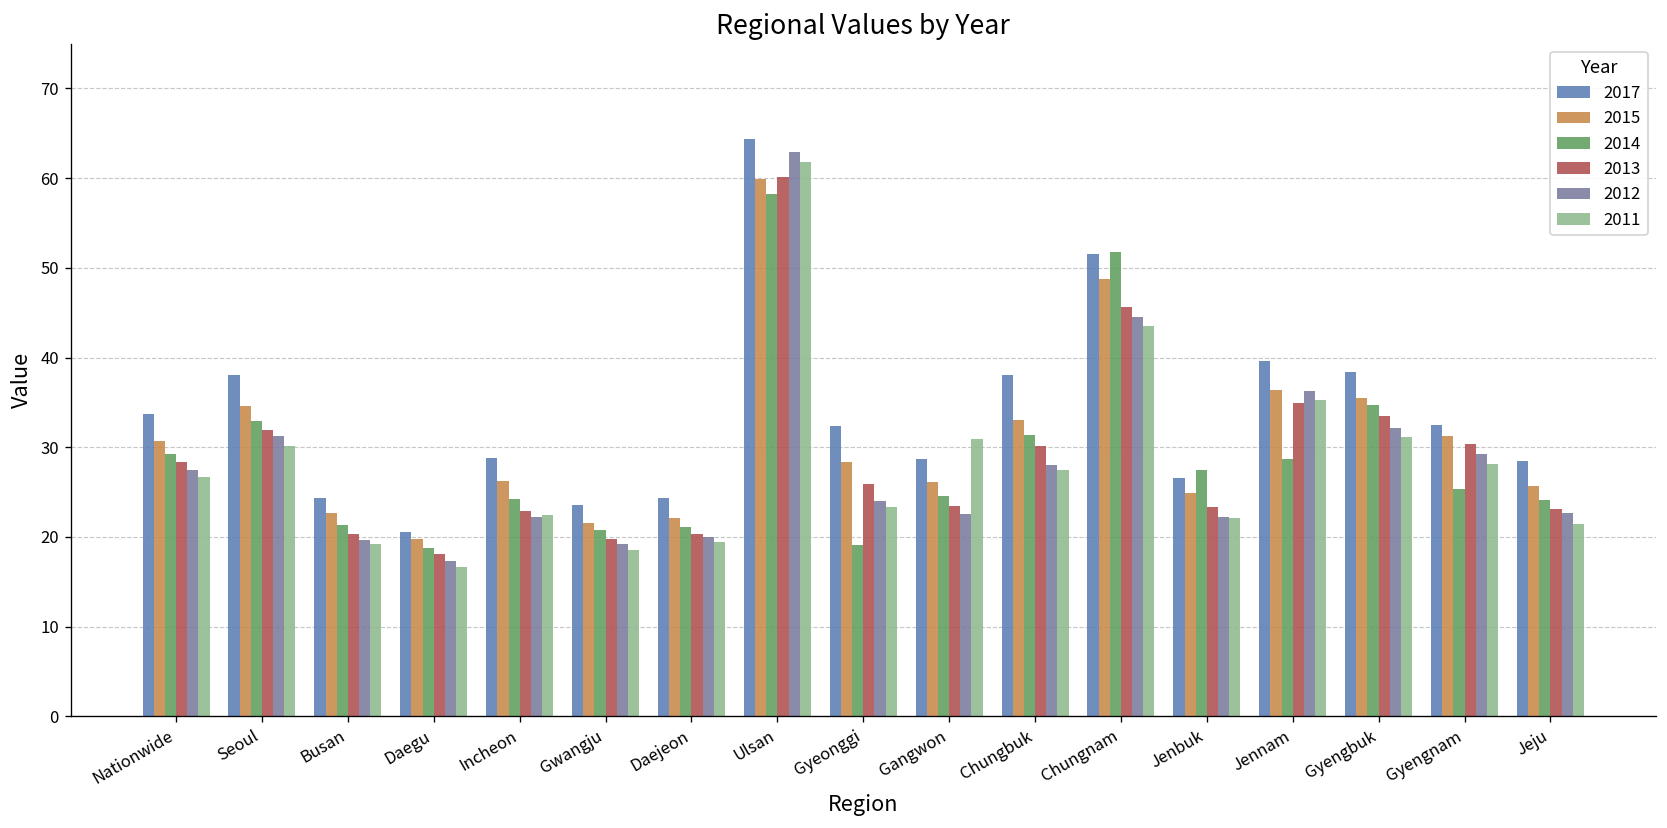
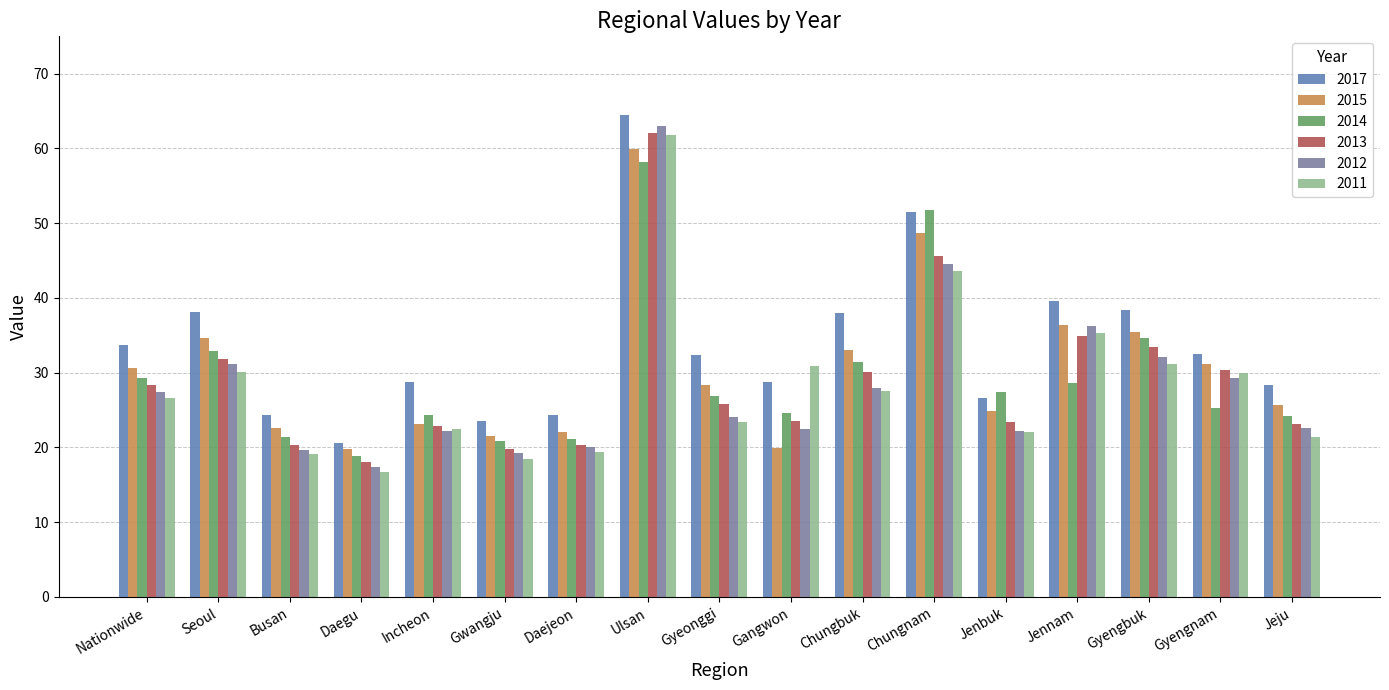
  {
    "2015": {
      "Nationwide": 31,
      "Seoul": 35,
      "Busan": 23,
      "Daegu": 20,
-     "Incheon": 26,
+     "Incheon": 23,
      "Gwangju": 22,
      "Daejeon": 22,
      "Ulsan": 60,
      "Gyeonggi": 28,
-     "Gangwon": 26,
+     "Gangwon": 20,
      "Chungbuk": 33,
      "Chungnam": 49,
      "Jenbuk": 25,
      "Jennam": 36,
      "Gyengbuk": 35,
      "Gyengnam": 31,
      "Jeju": 26
    },
    "2014": {
      "Nationwide": 29,
      "Seoul": 33,
      "Busan": 21,
      "Daegu": 19,
      "Incheon": 24,
      "Gwangju": 21,
      "Daejeon": 21,
      "Ulsan": 58,
-     "Gyeonggi": 19,
+     "Gyeonggi": 27,
      "Gangwon": 25,
      "Chungbuk": 31,
      "Chungnam": 52,
      "Jenbuk": 27,
      "Jennam": 29,
      "Gyengbuk": 35,
      "Gyengnam": 25,
      "Jeju": 24
    },
    "2013": {
      "Nationwide": 28,
      "Seoul": 32,
      "Busan": 20,
      "Daegu": 18,
      "Incheon": 23,
      "Gwangju": 20,
      "Daejeon": 20,
-     "Ulsan": 60,
+     "Ulsan": 62,
      "Gyeonggi": 26,
      "Gangwon": 23,
      "Chungbuk": 30,
      "Chungnam": 46,
      "Jenbuk": 23,
      "Jennam": 35,
      "Gyengbuk": 34,
      "Gyengnam": 30,
      "Jeju": 23
    },
    "2011": {
      "Nationwide": 27,
      "Seoul": 30,
      "Busan": 19,
      "Daegu": 17,
      "Incheon": 22,
      "Gwangju": 19,
      "Daejeon": 19,
      "Ulsan": 62,
      "Gyeonggi": 23,
      "Gangwon": 31,
      "Chungbuk": 28,
      "Chungnam": 44,
      "Jenbuk": 22,
      "Jennam": 35,
      "Gyengbuk": 31,
-     "Gyengnam": 28,
+     "Gyengnam": 30,
      "Jeju": 21
    }
  }
